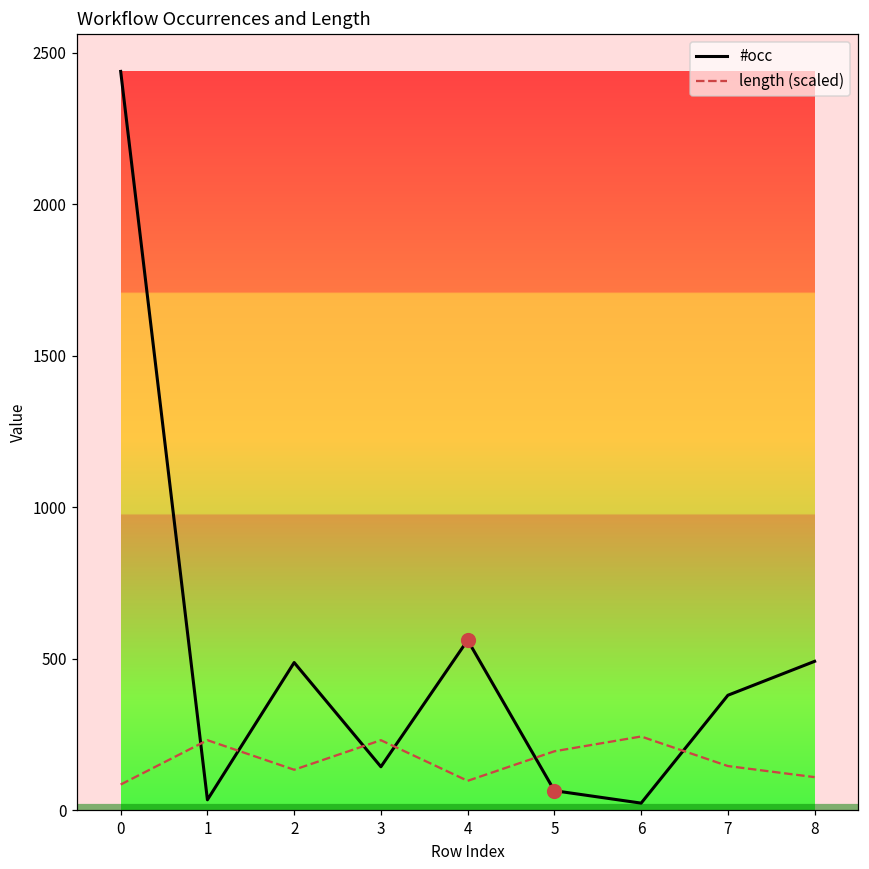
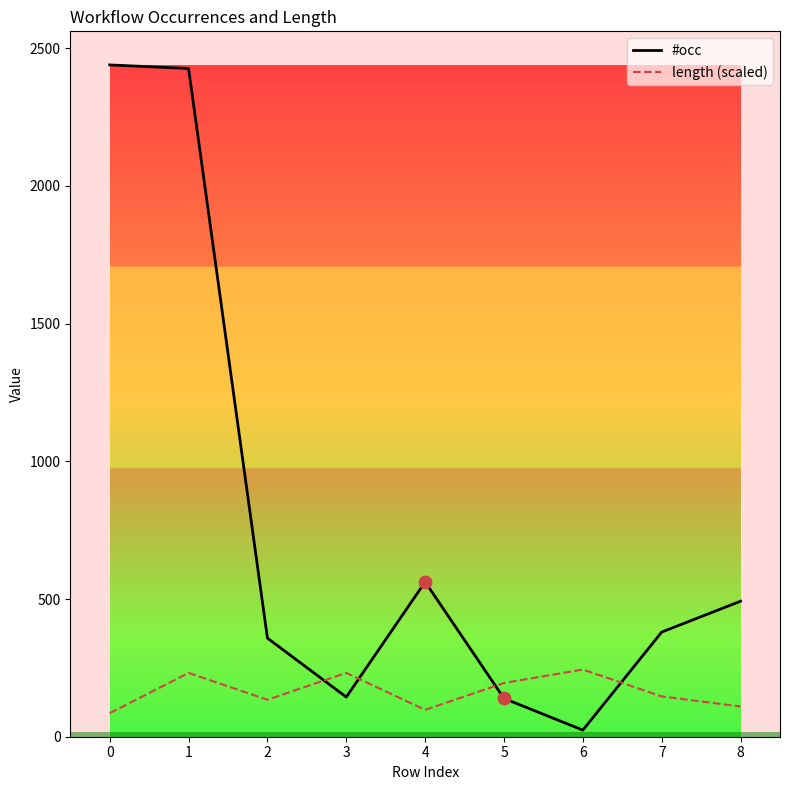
  {
    "#occ": {
      "0": 2440,
-     "1": 40,
-     "2": 490,
+     "1": 2430,
+     "2": 360,
      "3": 140,
-     "5": 70,
+     "5": 140,
      "6": 20,
      "7": 380,
      "8": 490
    }
  }
